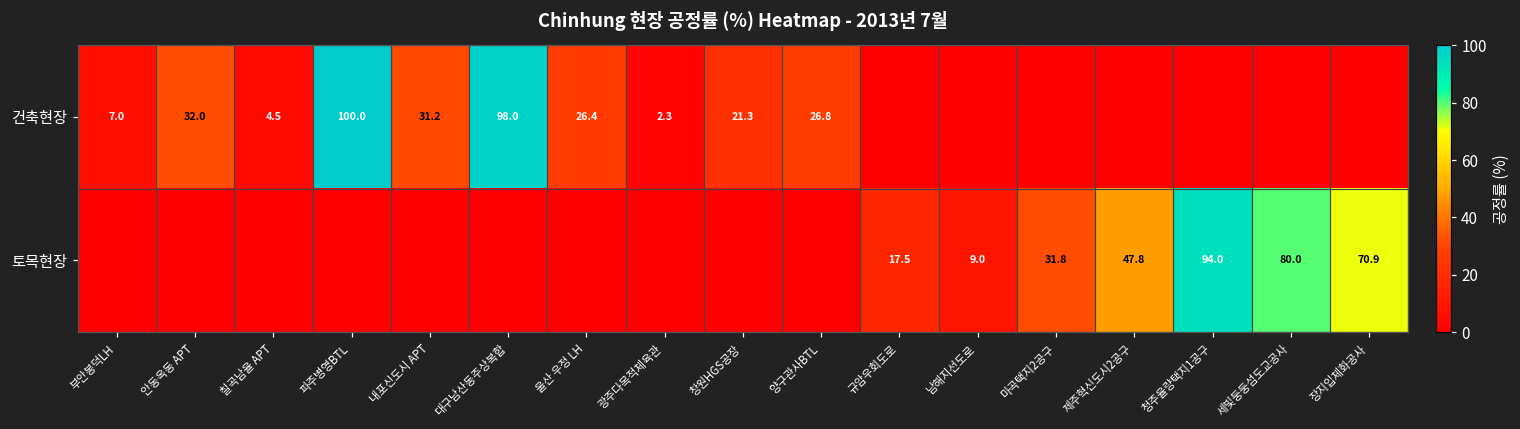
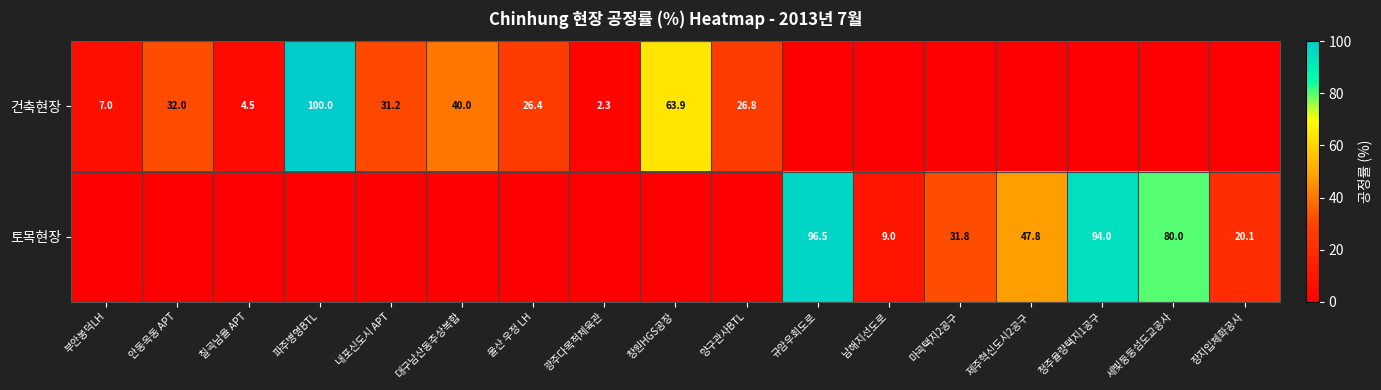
  {
    "건축현장": {
      "부안봉덕LH": 7.0,
      "안동옥동 APT": 32.0,
      "칠곡남율 APT": 4.5,
      "파주병영BTL": 100.0,
      "내포신도시 APT": 31.2,
-     "대구남산동주상복합": 98.0,
+     "대구남산동주상복합": 40.0,
      "울산 우정 LH": 26.4,
      "광주다목적체육관": 2.3,
-     "창원HGS공장": 21.3,
+     "창원HGS공장": 63.9,
      "양구관사BTL": 26.8
    },
    "토목현장": {
-     "규암우회도로": 17.5,
+     "규암우회도로": 96.5,
      "남해지선도로": 9.0,
      "마곡택지2공구": 31.8,
      "제주혁신도시2공구": 47.8,
      "청주율량택지1공구": 94.0,
      "세빛둥둥섬도교공사": 80.0,
-     "장지입체화공사": 70.9
+     "장지입체화공사": 20.1
    }
  }
